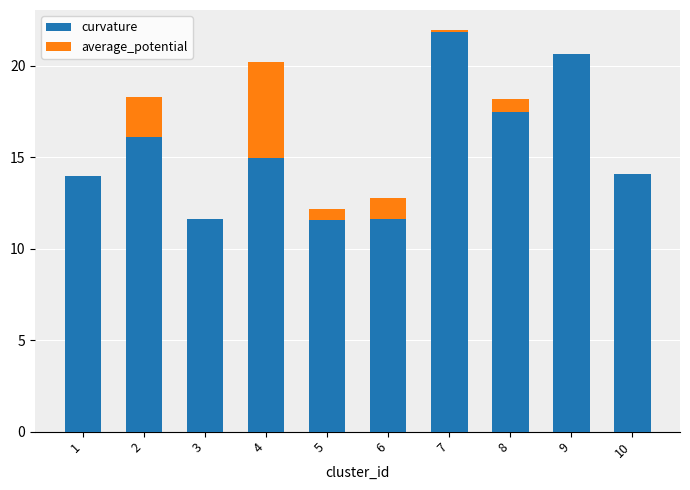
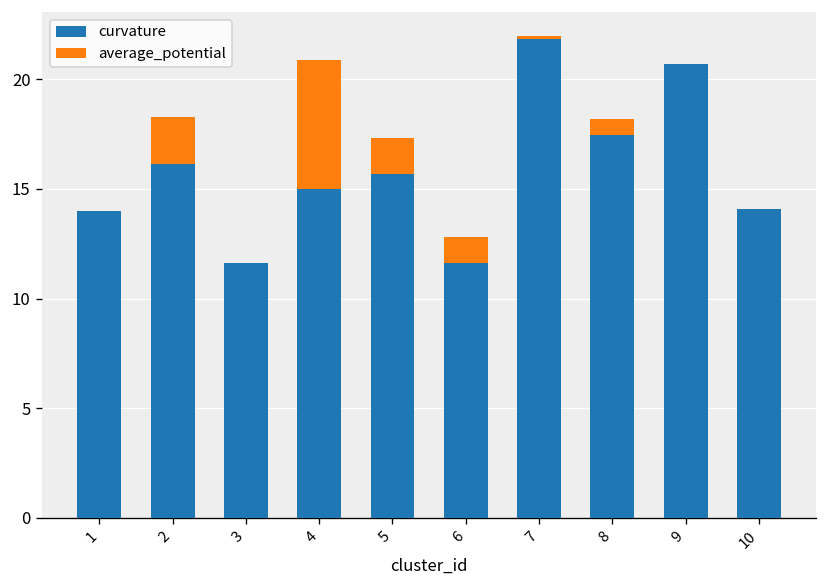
  {
    "curvature": {
      "1": 14.0,
      "2": 16.1,
      "3": 11.6,
      "4": 15.0,
-     "5": 11.6,
+     "5": 15.7,
      "6": 11.6,
      "7": 21.8,
      "8": 17.5,
      "9": 20.7,
      "10": 14.1
    },
    "average_potential": {
      "1": 0.0,
      "2": 2.2,
      "3": 0.0,
-     "4": 5.2,
-     "5": 0.6,
+     "4": 5.9,
+     "5": 1.6,
      "6": 1.2,
      "8": 0.7,
      "9": 0.0,
      "10": 0.0
    }
  }
